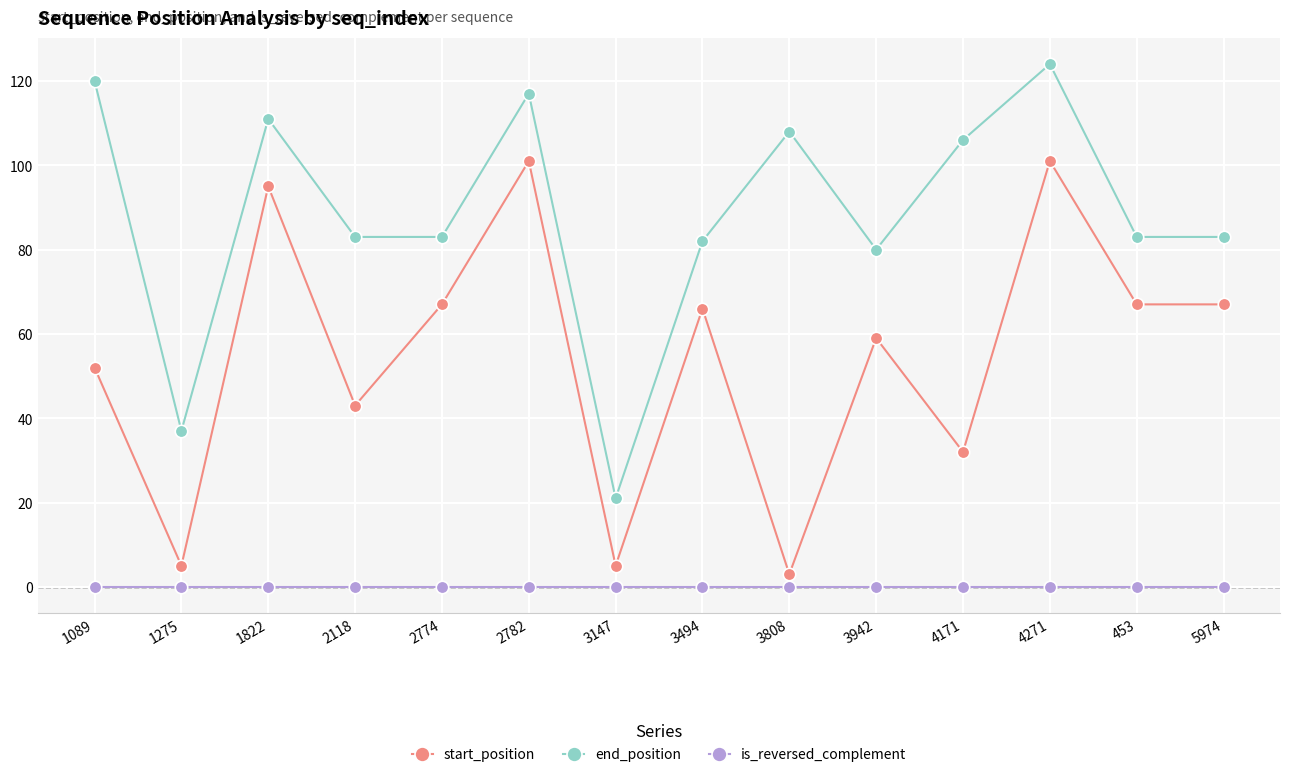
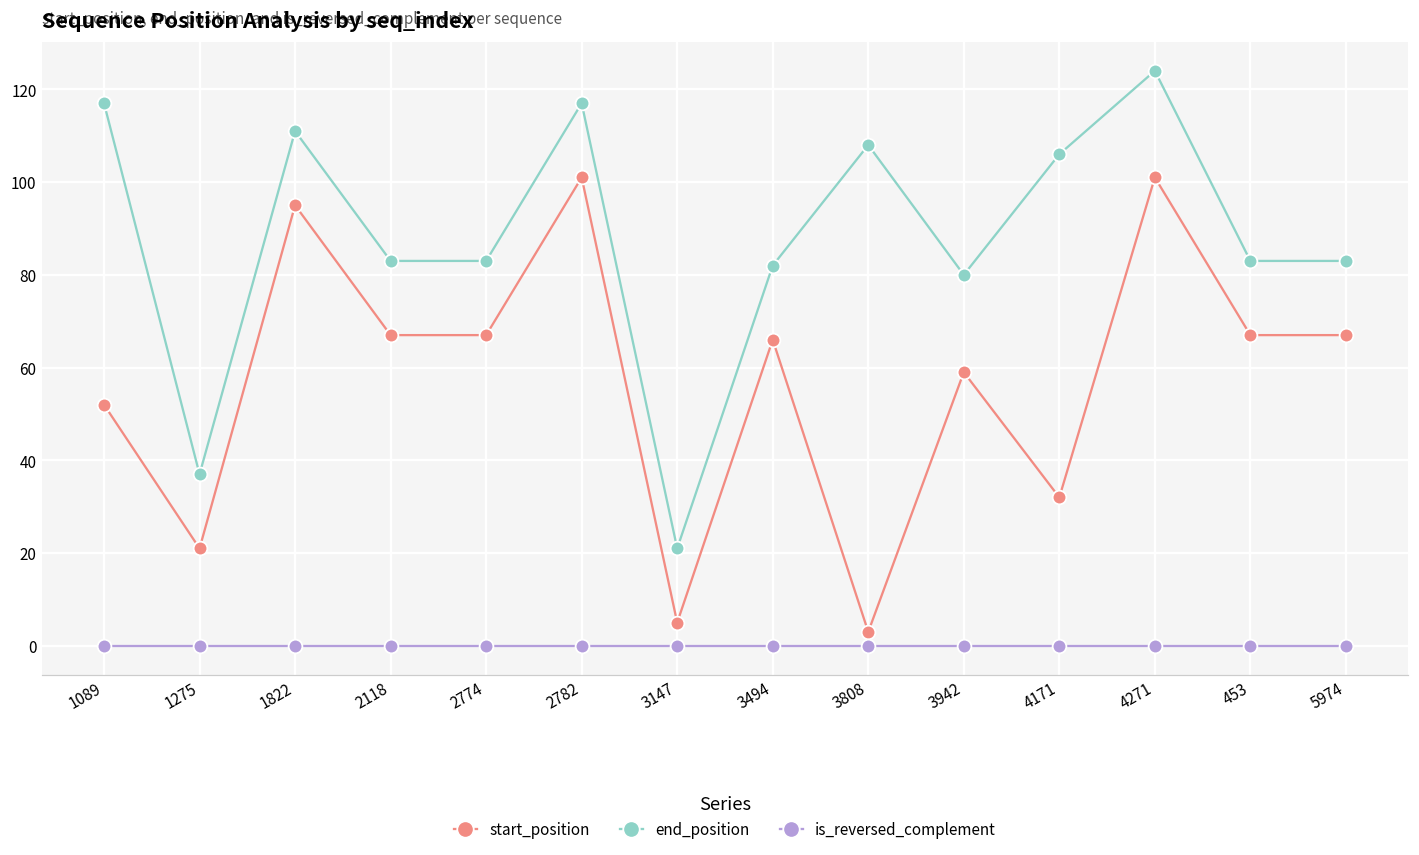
  {
    "start_position": {
      "1089": 52,
-     "1275": 5,
+     "1275": 21,
      "1822": 95,
-     "2118": 43,
+     "2118": 67,
      "2774": 67,
      "2782": 101,
      "3147": 5,
      "3494": 66,
      "3808": 3,
      "3942": 59,
      "4171": 32,
      "4271": 101,
      "453": 67,
      "5974": 67
    },
    "end_position": {
-     "1089": 120,
+     "1089": 117,
      "1275": 37,
      "1822": 111,
      "2118": 83,
      "2774": 83,
      "2782": 117,
      "3147": 21,
      "3494": 82,
      "3808": 108,
      "3942": 80,
      "4171": 106,
      "4271": 124,
      "453": 83,
      "5974": 83
    },
    "is_reversed_complement": {
      "1089": 0,
      "1275": 0,
      "1822": 0,
      "2118": 0,
      "2774": 0,
      "2782": 0,
      "3147": 0,
      "3494": 0,
      "3808": 0,
      "3942": 0,
      "4171": 0,
      "4271": 0,
      "453": 0,
      "5974": 0
    }
  }
